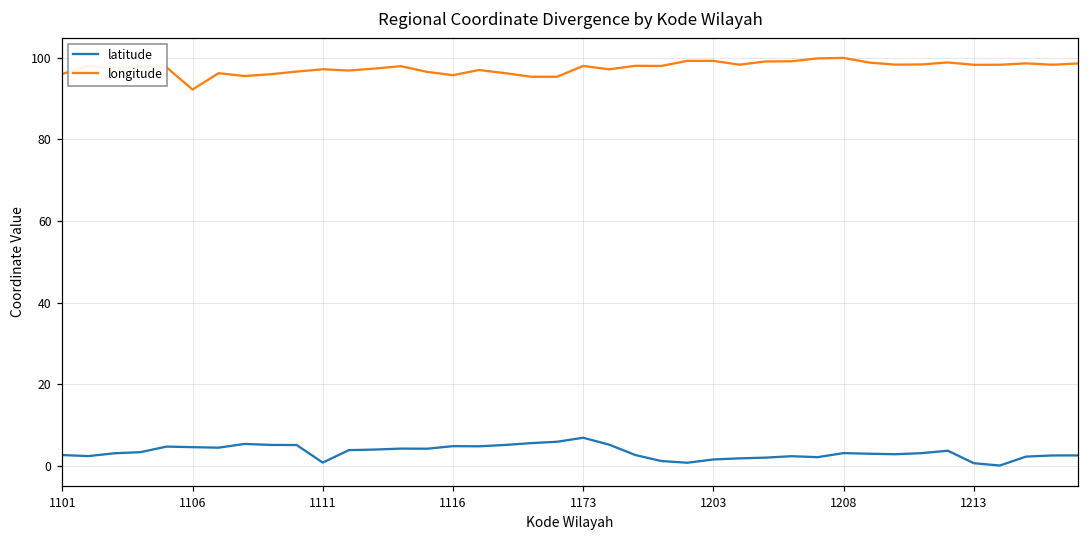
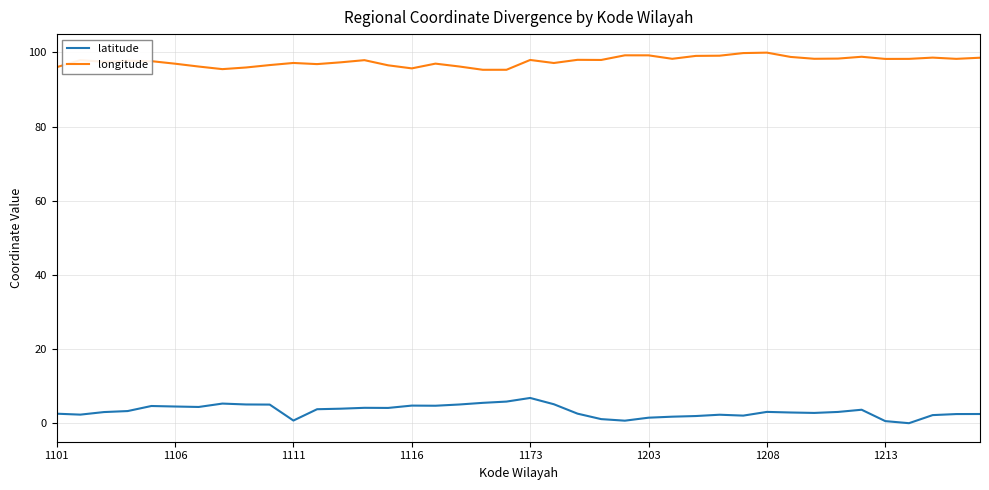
  {
    "latitude": {
      "1101": 3,
      "1106": 5,
      "1111": 1,
      "1116": 5,
      "1173": 7,
      "1203": 2,
      "1208": 3,
      "1213": 1
    },
    "longitude": {
      "1101": 96,
-     "1106": 92,
+     "1106": 97,
      "1111": 97,
      "1116": 96,
      "1173": 98,
      "1203": 99,
      "1208": 100,
      "1213": 98
    }
  }
